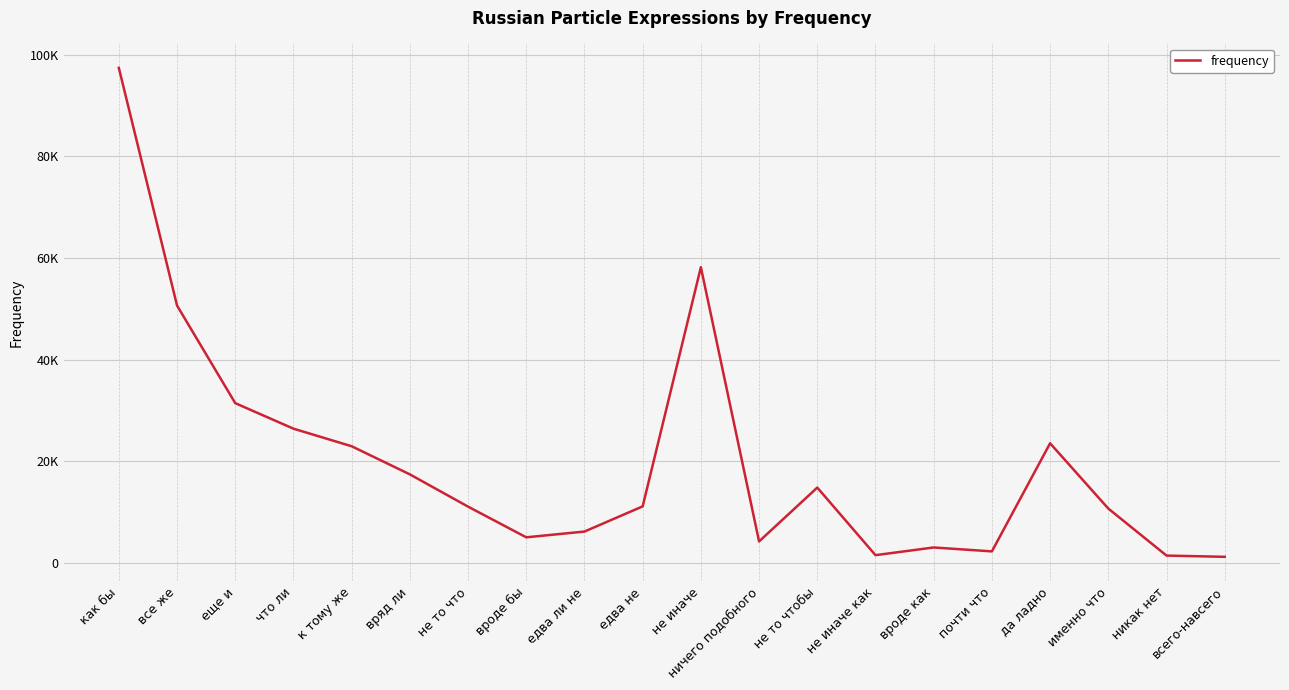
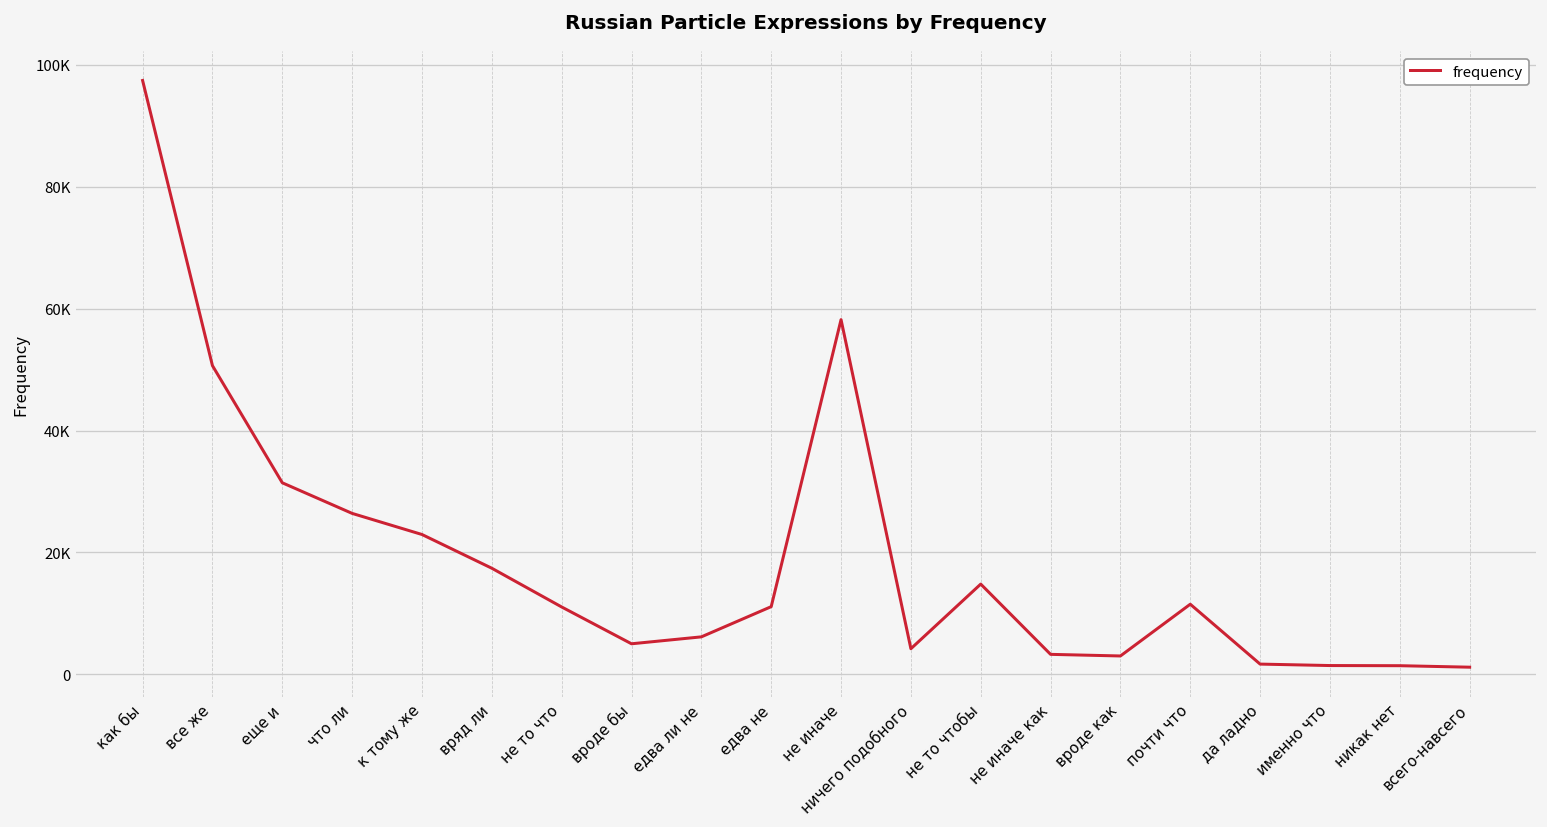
  {
    "как бы": 97000,
    "все же": 51000,
    "еще и": 31000,
    "что ли": 26000,
    "к тому же": 23000,
    "вряд ли": 17000,
    "не то что": 11000,
    "вроде бы": 5000,
    "едва ли не": 6000,
    "едва не": 11000,
    "не иначе": 58000,
    "ничего подобного": 4000,
    "не то чтобы": 15000,
-   "не иначе как": 2000,
+   "не иначе как": 3000,
    "вроде как": 3000,
-   "почти что": 2000,
-   "да ладно": 24000,
-   "именно что": 11000,
+   "почти что": 12000,
+   "да ладно": 2000,
+   "именно что": 1000,
    "никак нет": 1000,
    "всего-навсего": 1000
  }
